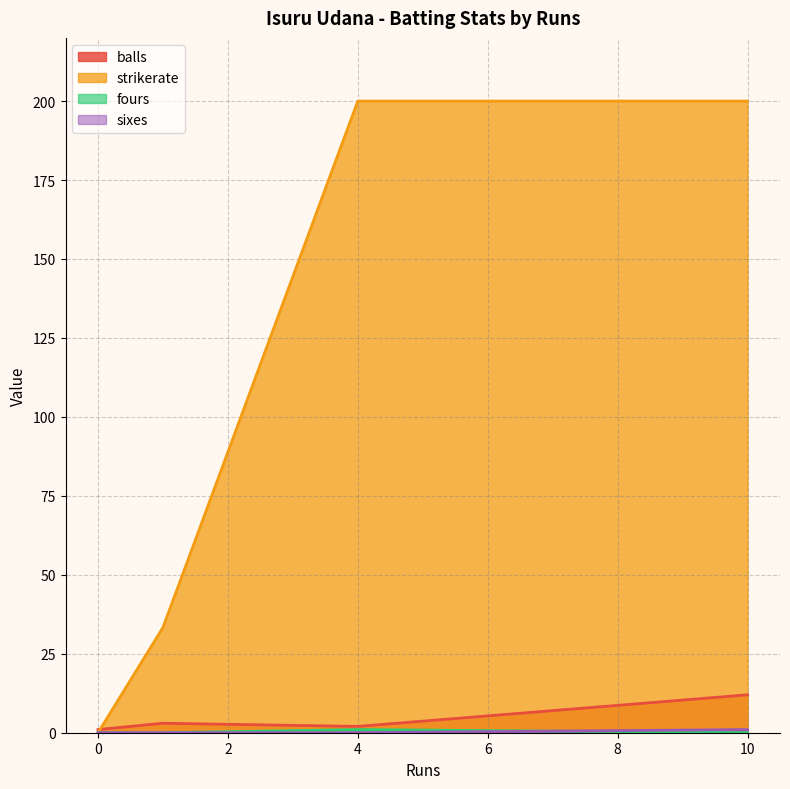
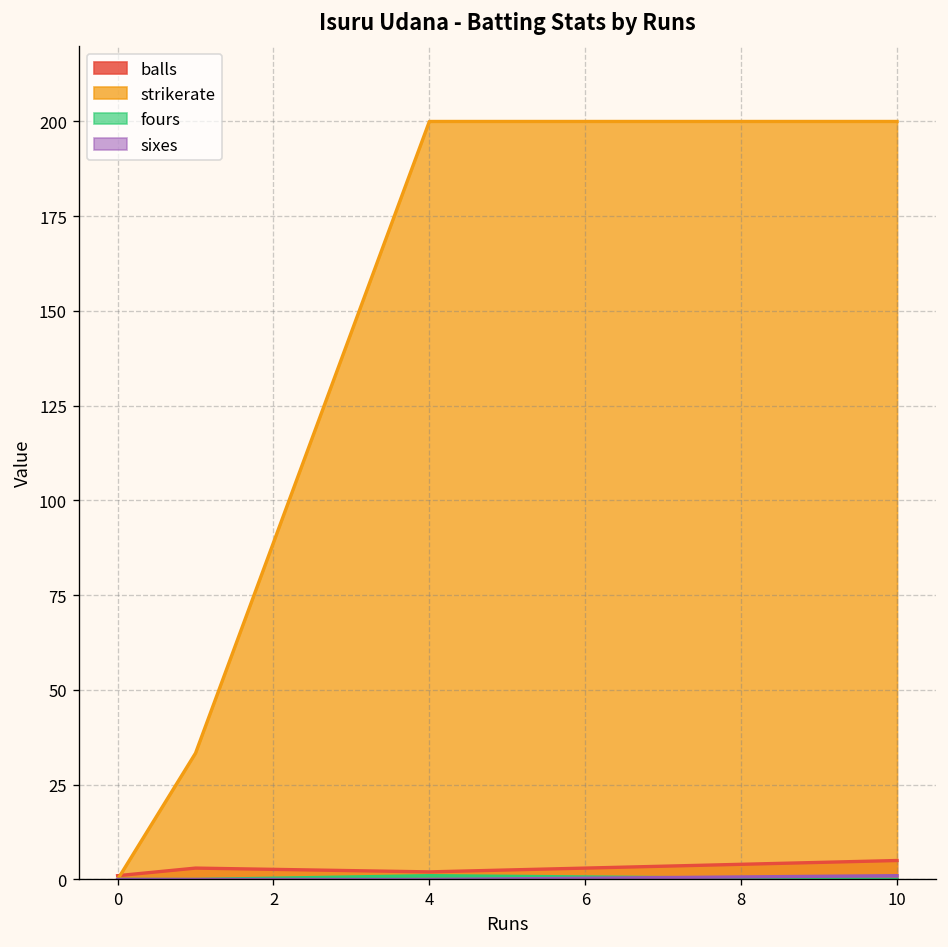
  {
    "balls": {
      "0": 1,
      "4": 2,
-     "10": 12
+     "10": 5
    },
    "strikerate": {
      "4": 200,
      "10": 200
    },
    "fours": {
      "4": 1,
      "10": 0
    },
    "sixes": {
      "4": 0,
      "10": 1
    }
  }
